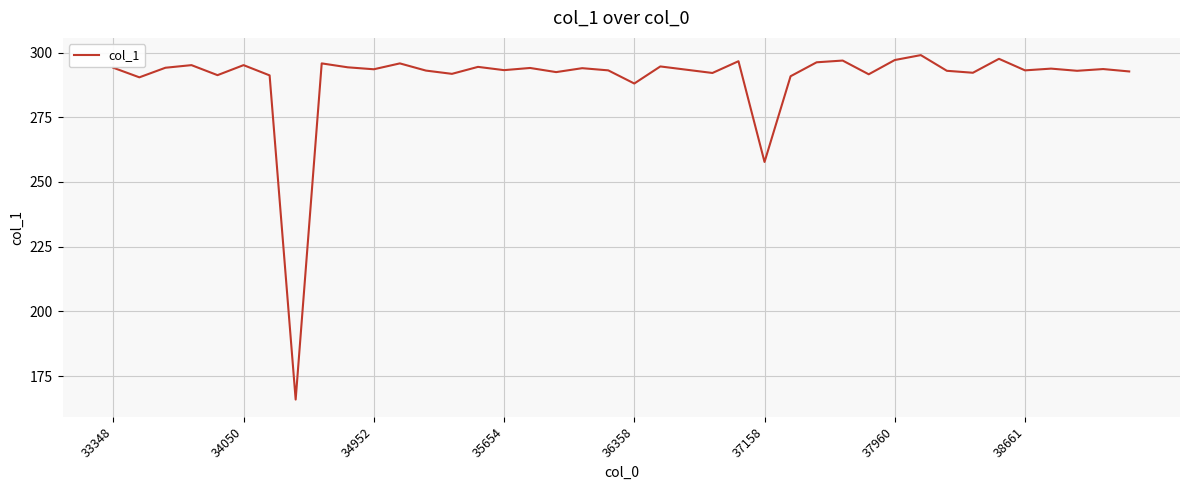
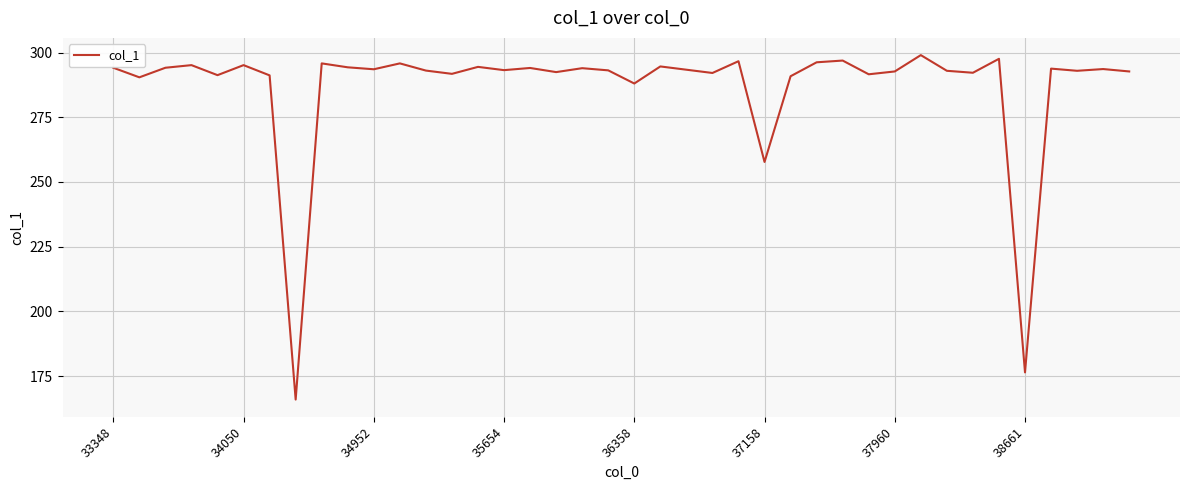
  {
    "33348": 294,
    "34050": 295,
    "34952": 294,
    "35654": 293,
    "36358": 288,
    "37158": 258,
-   "37960": 297,
-   "38661": 293
+   "37960": 293,
+   "38661": 176
  }
